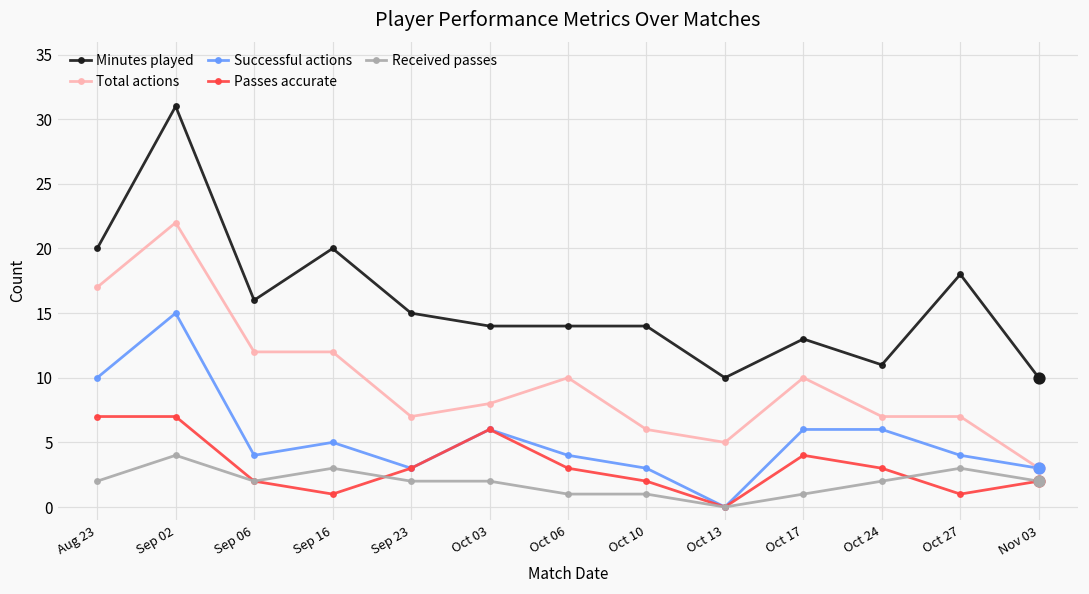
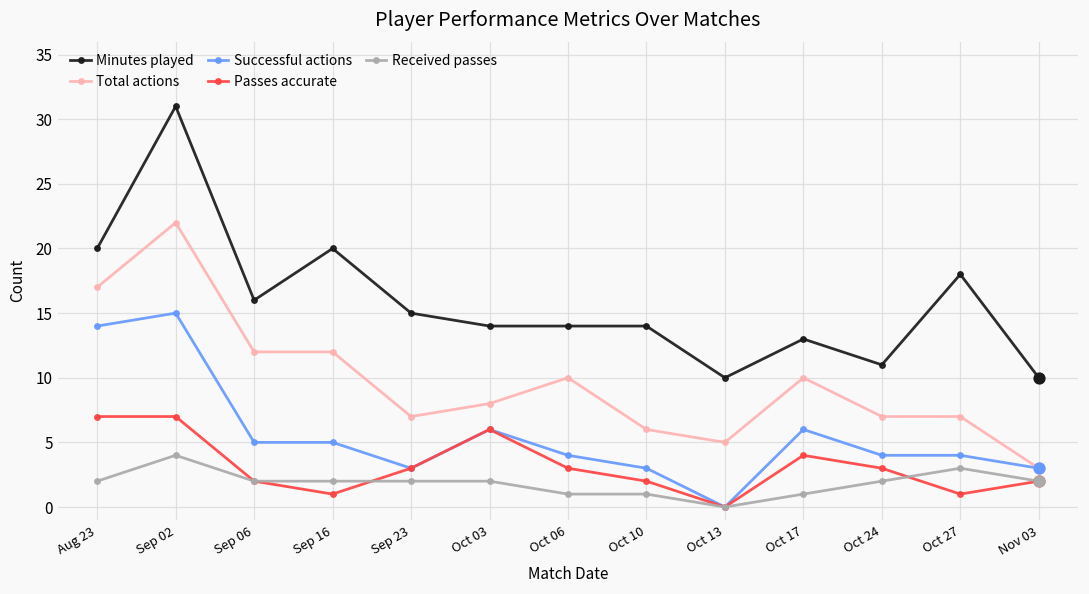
  {
    "Successful actions": {
-     "Aug 23": 10,
+     "Aug 23": 14,
      "Sep 02": 15,
-     "Sep 06": 4,
+     "Sep 06": 5,
      "Sep 16": 5,
      "Oct 06": 4,
      "Oct 10": 3,
      "Oct 17": 6,
-     "Oct 24": 6,
+     "Oct 24": 4,
      "Oct 27": 4
    },
    "Received passes": {
      "Aug 23": 2,
      "Sep 02": 4,
-     "Sep 16": 3,
+     "Sep 16": 2,
      "Sep 23": 2,
      "Oct 03": 2,
      "Oct 06": 1,
      "Oct 10": 1,
      "Oct 17": 1,
      "Oct 24": 2,
      "Oct 27": 3
    }
  }
